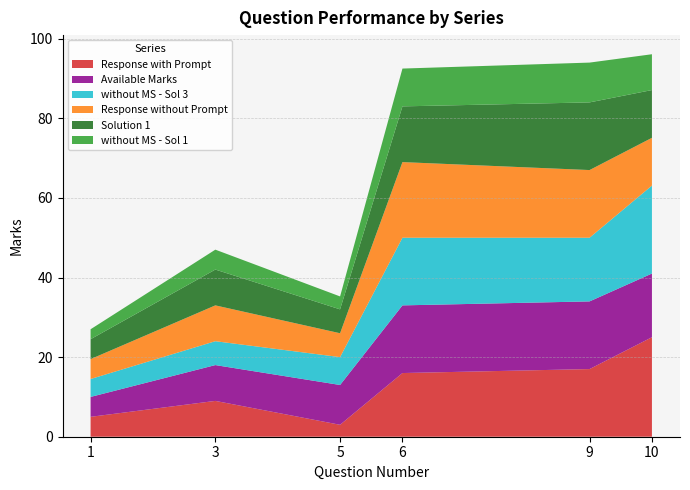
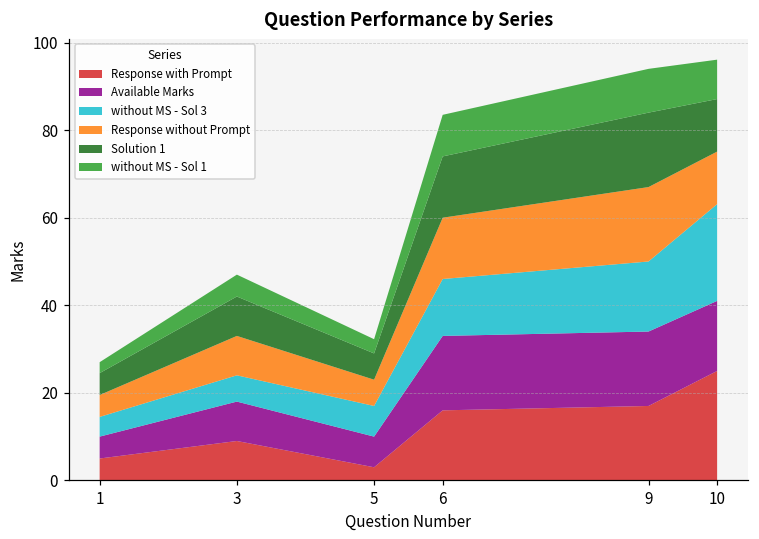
  {
    "Response with Prompt": {
      "1": 5,
      "3": 9,
      "5": 3,
      "6": 16,
      "9": 17,
      "10": 25
    },
    "Available Marks": {
      "1": 5,
      "3": 9,
-     "5": 10,
+     "5": 7,
      "6": 17,
      "9": 17,
      "10": 16
    },
    "without MS - Sol 3": {
      "1": 5,
      "3": 6,
      "5": 7,
-     "6": 17,
+     "6": 13,
      "9": 16,
      "10": 22
    },
    "Response without Prompt": {
      "1": 5,
      "3": 9,
      "5": 6,
-     "6": 19,
+     "6": 14,
      "9": 17,
      "10": 12
    }
  }
